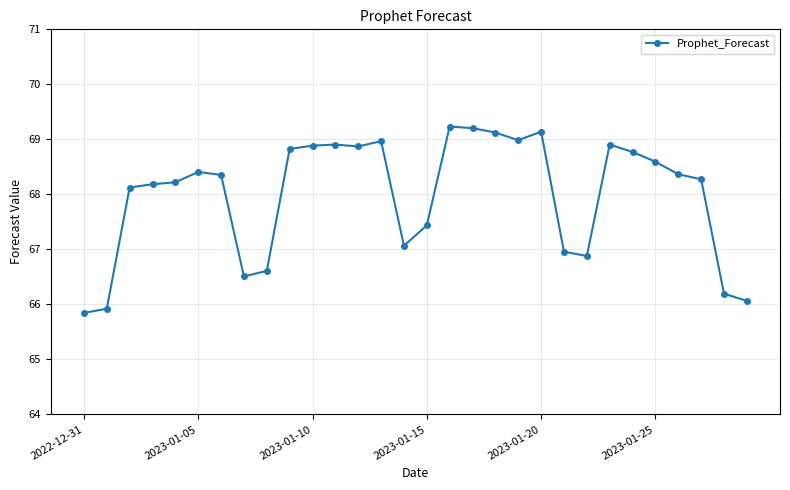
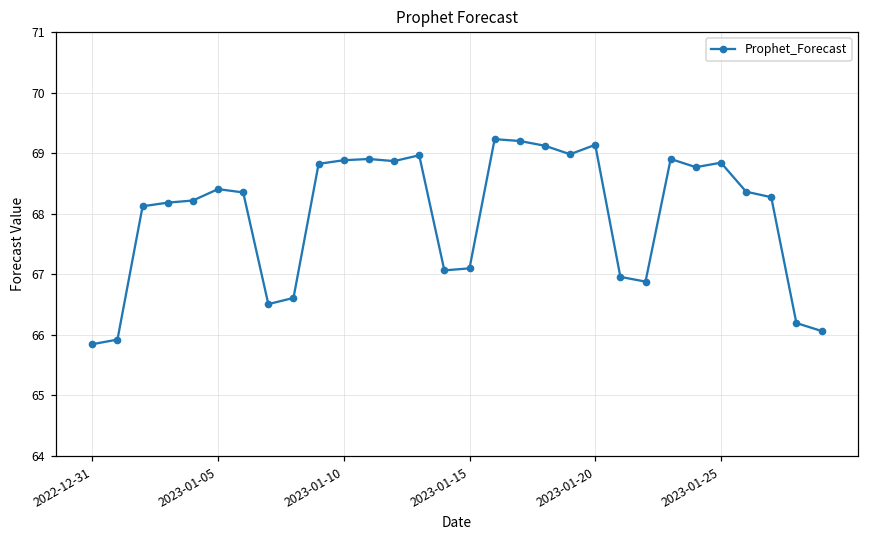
  {
    "2022-12-31": 65.8,
    "2023-01-05": 68.4,
    "2023-01-10": 68.9,
-   "2023-01-15": 67.4,
+   "2023-01-15": 67.1,
    "2023-01-20": 69.1,
-   "2023-01-25": 68.6
+   "2023-01-25": 68.8
  }
